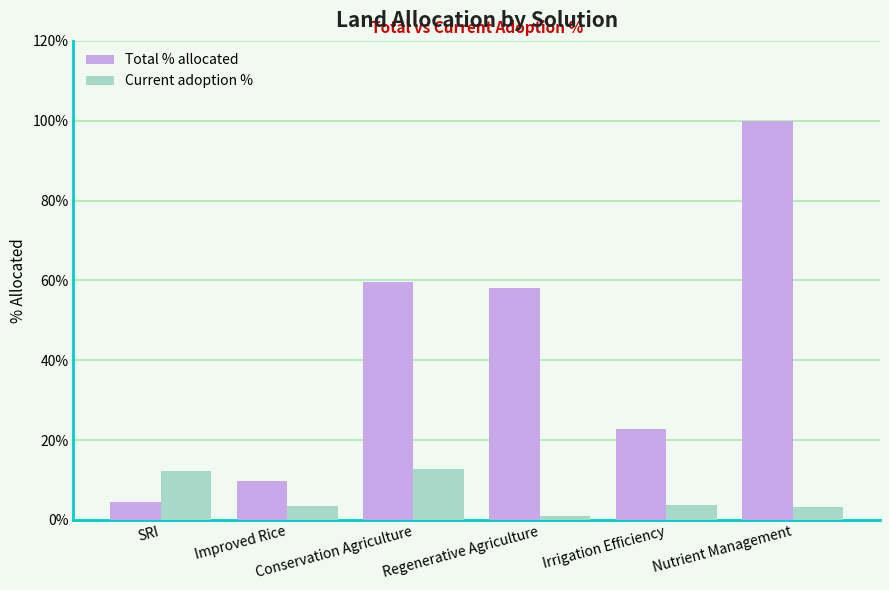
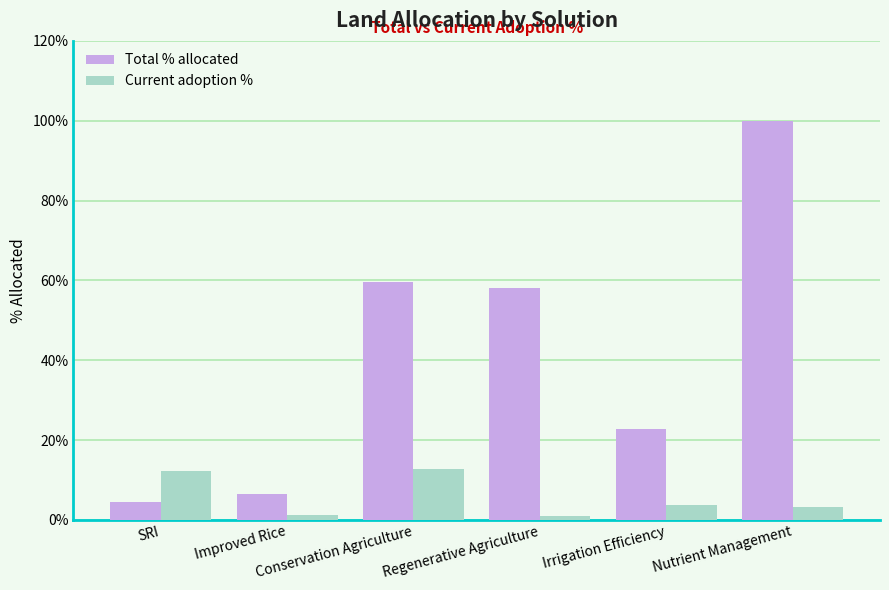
  {
    "Total % allocated": {
      "SRI": "5%",
-     "Improved Rice": "10%",
+     "Improved Rice": "6%",
      "Conservation Agriculture": "60%",
      "Regenerative Agriculture": "58%",
      "Irrigation Efficiency": "23%",
      "Nutrient Management": "100%"
    },
    "Current adoption %": {
      "SRI": "12%",
-     "Improved Rice": "4%",
+     "Improved Rice": "1%",
      "Conservation Agriculture": "13%",
      "Regenerative Agriculture": "1%",
      "Irrigation Efficiency": "4%",
      "Nutrient Management": "3%"
    }
  }
